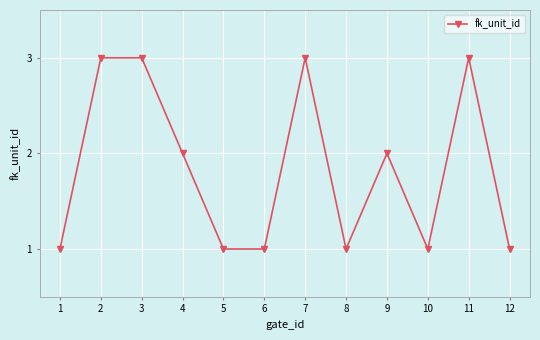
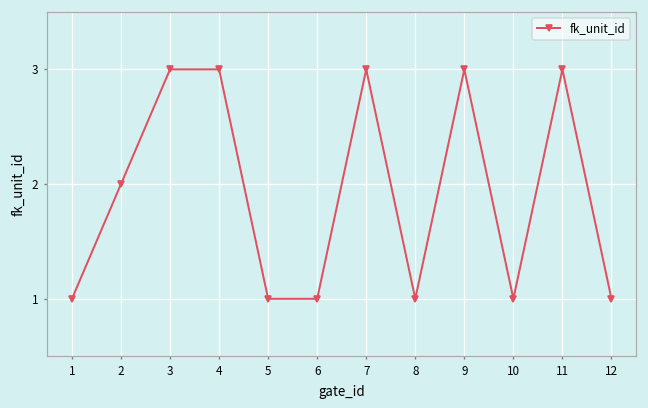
  {
    "1": 1,
-   "2": 3,
+   "2": 2,
    "3": 3,
-   "4": 2,
+   "4": 3,
    "5": 1,
    "6": 1,
    "7": 3,
    "8": 1,
-   "9": 2,
+   "9": 3,
    "10": 1,
    "11": 3,
    "12": 1
  }
